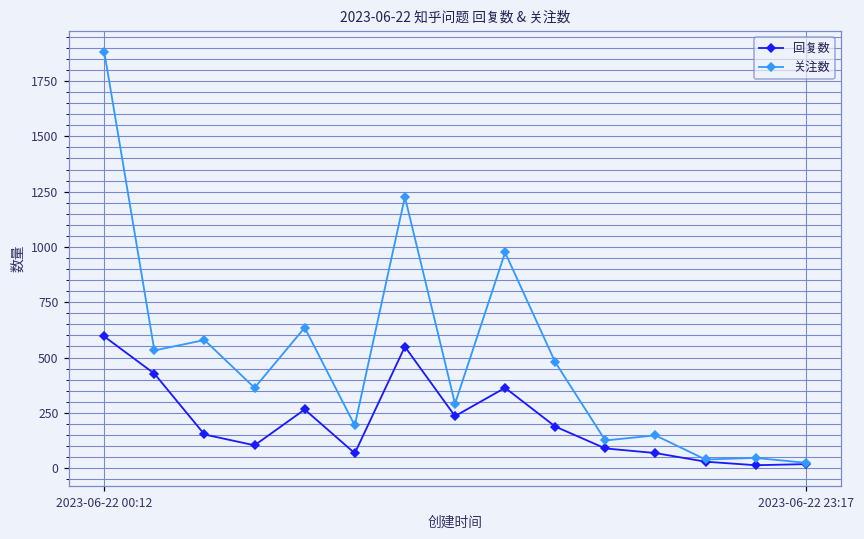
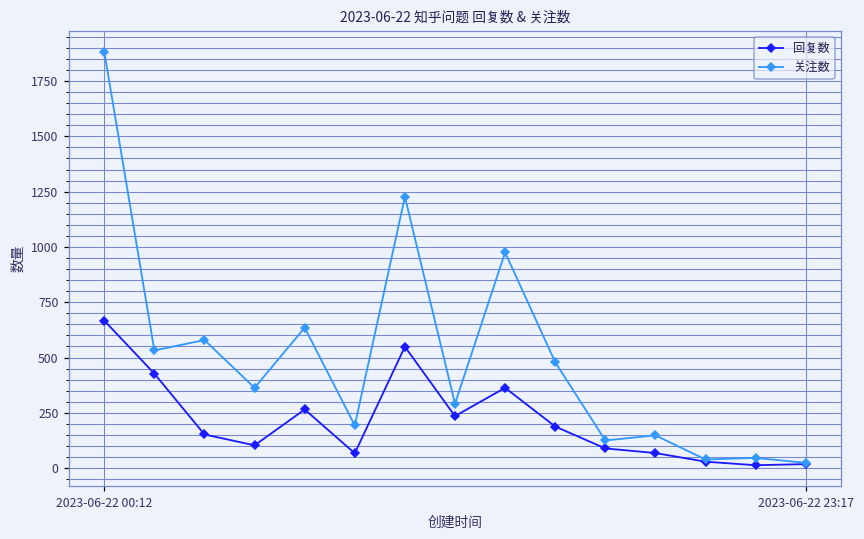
  {
    "回复数": {
-     "2023-06-22 00:12": 600
+     "2023-06-22 00:12": 670
    },
    "关注数": {
      "2023-06-22 00:12": 1880
    }
  }
